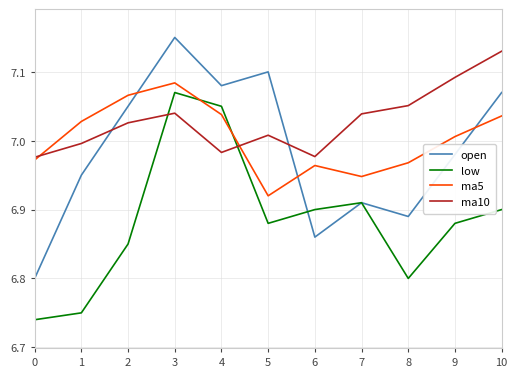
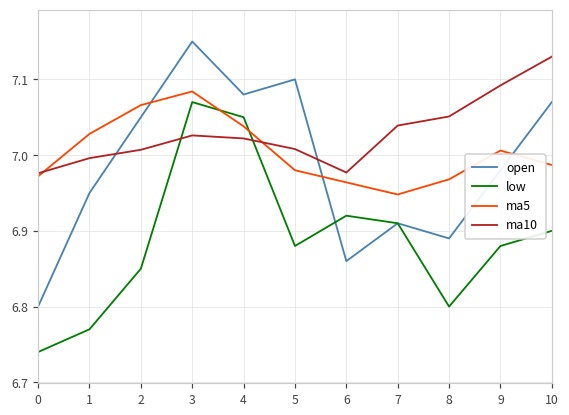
  {
    "open": {
      "0": 6.80,
      "1": 6.95,
      "2": 7.05,
      "3": 7.15,
      "4": 7.08,
      "5": 7.10,
      "6": 6.86,
      "8": 6.89,
      "10": 7.07
    },
    "low": {
      "0": 6.74,
-     "1": 6.75,
+     "1": 6.77,
      "2": 6.85,
      "3": 7.07,
      "4": 7.05,
      "5": 6.88,
-     "6": 6.90,
+     "6": 6.92,
      "8": 6.80,
      "9": 6.88,
      "10": 6.90
    },
    "ma5": {
      "0": 6.97,
      "1": 7.03,
      "2": 7.07,
      "3": 7.08,
      "4": 7.04,
-     "5": 6.92,
+     "5": 6.98,
      "6": 6.96,
      "7": 6.95,
      "8": 6.97,
      "9": 7.01,
-     "10": 7.04
+     "10": 6.99
    },
    "ma10": {
      "0": 6.98,
      "1": 7.00,
-     "2": 7.03,
-     "3": 7.04,
-     "4": 6.98,
+     "2": 7.01,
+     "3": 7.03,
+     "4": 7.02,
      "5": 7.01,
      "6": 6.98,
      "7": 7.04,
      "8": 7.05,
      "9": 7.09,
      "10": 7.13
    }
  }
